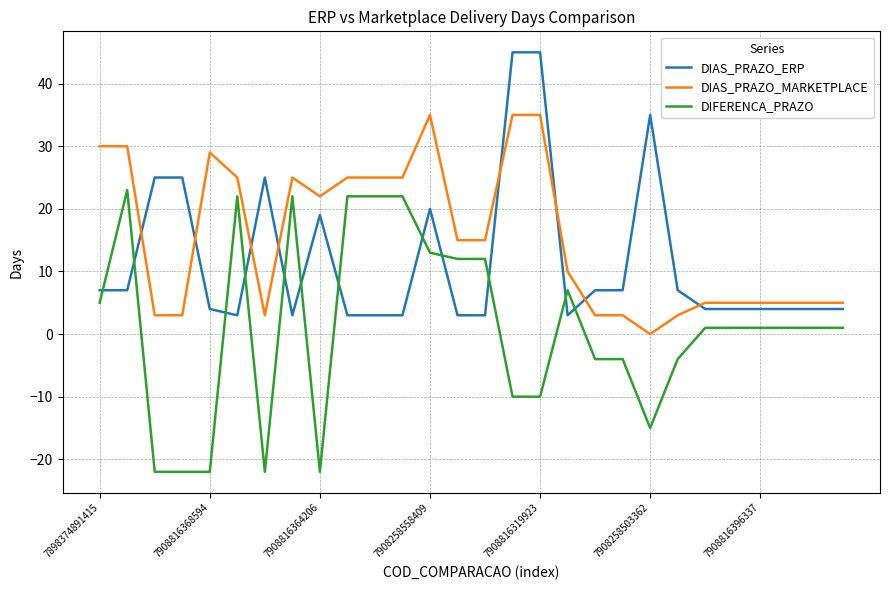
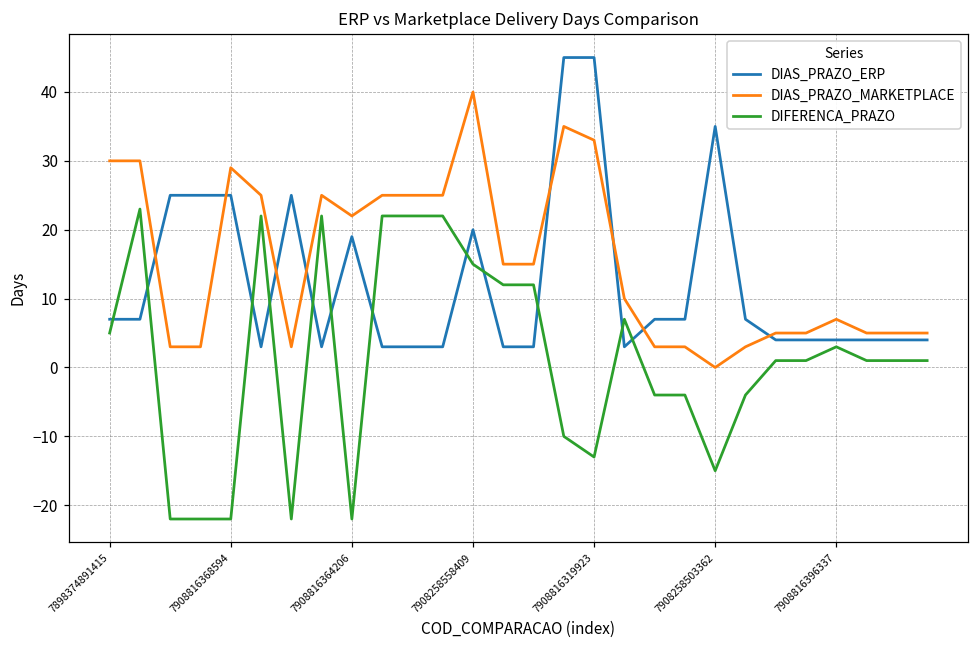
  {
    "DIAS_PRAZO_ERP": {
      "7898374891415": 7,
-     "7908816368594": 4,
+     "7908816368594": 25,
      "7908816364206": 19,
      "7908258558409": 20,
      "7908816319923": 45,
      "7908258503362": 35,
      "7908816396337": 4
    },
    "DIAS_PRAZO_MARKETPLACE": {
      "7898374891415": 30,
      "7908816368594": 29,
      "7908816364206": 22,
-     "7908258558409": 35,
-     "7908816319923": 35,
+     "7908258558409": 40,
+     "7908816319923": 33,
      "7908258503362": 0,
-     "7908816396337": 5
+     "7908816396337": 7
    },
    "DIFERENCA_PRAZO": {
      "7898374891415": 5,
      "7908816368594": -22,
      "7908816364206": -22,
-     "7908258558409": 13,
-     "7908816319923": -10,
+     "7908258558409": 15,
+     "7908816319923": -13,
      "7908258503362": -15,
-     "7908816396337": 1
+     "7908816396337": 3
    }
  }
